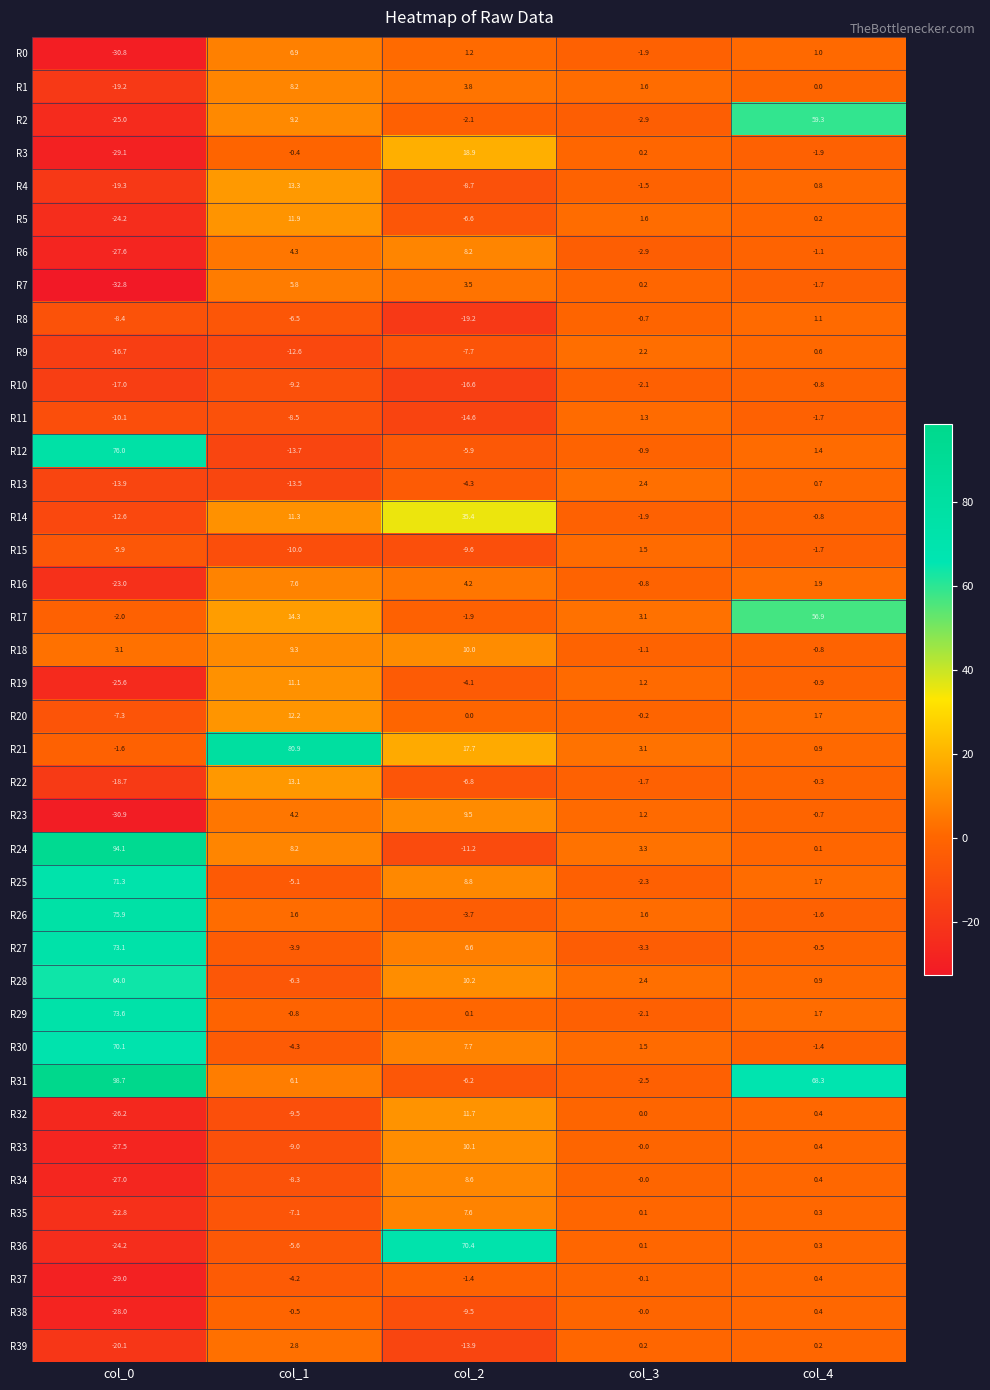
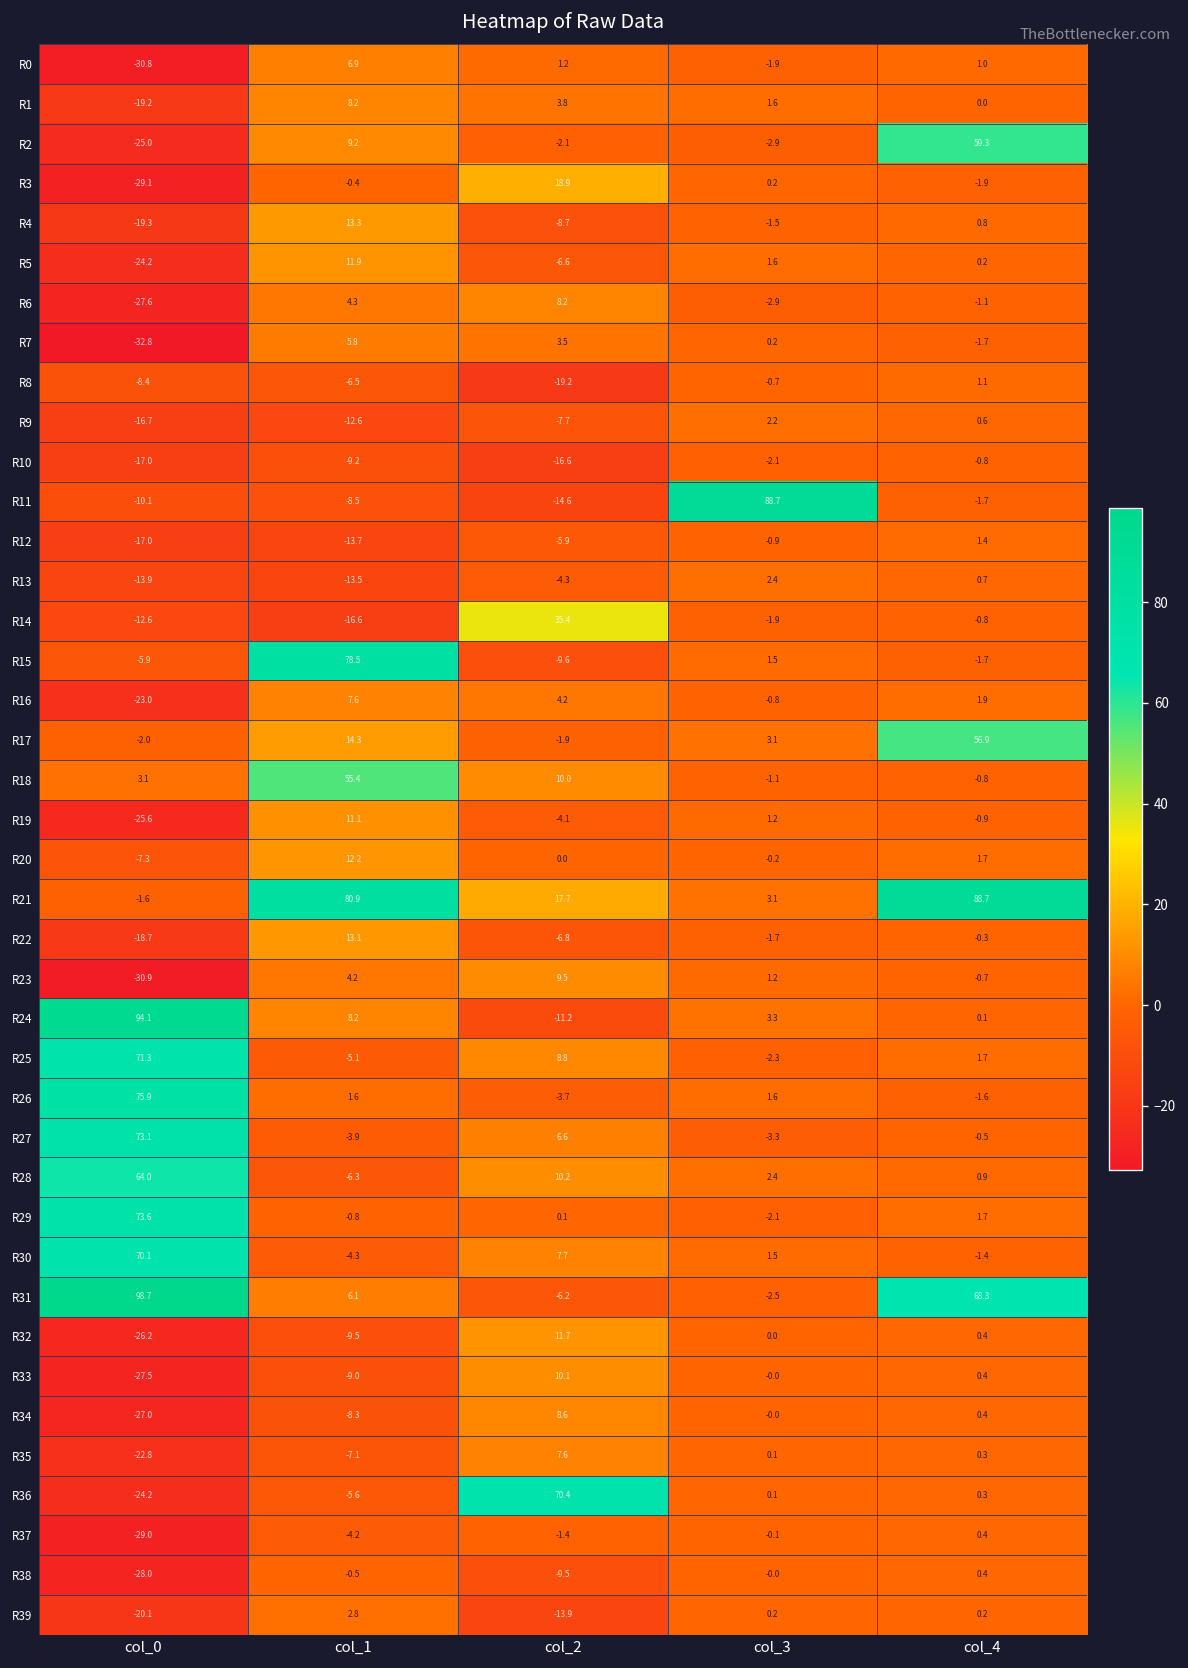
  {
    "R0": {
      "col_0": -30.8,
      "col_1": 6.9,
      "col_2": 1.2,
      "col_3": -1.9,
      "col_4": 1.0
    },
    "R1": {
      "col_0": -19.2,
      "col_1": 8.2,
      "col_2": 3.8,
      "col_3": 1.6,
      "col_4": 0.0
    },
    "R2": {
      "col_0": -25.0,
      "col_1": 9.2,
      "col_2": -2.1,
      "col_3": -2.9,
      "col_4": 59.3
    },
    "R3": {
      "col_0": -29.1,
      "col_1": -0.4,
      "col_2": 18.9,
      "col_3": 0.2,
      "col_4": -1.9
    },
    "R4": {
      "col_0": -19.3,
      "col_1": 13.3,
      "col_2": -8.7,
      "col_3": -1.5,
      "col_4": 0.8
    },
    "R5": {
      "col_0": -24.2,
      "col_1": 11.9,
      "col_2": -6.6,
      "col_3": 1.6,
      "col_4": 0.2
    },
    "R6": {
      "col_0": -27.6,
      "col_1": 4.3,
      "col_2": 8.2,
      "col_3": -2.9,
      "col_4": -1.1
    },
    "R7": {
      "col_0": -32.8,
      "col_1": 5.8,
      "col_2": 3.5,
      "col_3": 0.2,
      "col_4": -1.7
    },
    "R8": {
      "col_0": -8.4,
      "col_1": -6.5,
      "col_2": -19.2,
      "col_3": -0.7,
      "col_4": 1.1
    },
    "R9": {
      "col_0": -16.7,
      "col_1": -12.6,
      "col_2": -7.7,
      "col_3": 2.2,
      "col_4": 0.6
    },
    "R10": {
      "col_0": -17.0,
      "col_1": -9.2,
      "col_2": -16.6,
      "col_3": -2.1,
      "col_4": -0.8
    },
    "R11": {
      "col_0": -10.1,
      "col_1": -8.5,
      "col_2": -14.6,
-     "col_3": 1.3,
+     "col_3": 88.7,
      "col_4": -1.7
    },
    "R12": {
-     "col_0": 76.0,
+     "col_0": -17.0,
      "col_1": -13.7,
      "col_2": -5.9,
      "col_3": -0.9,
      "col_4": 1.4
    },
    "R13": {
      "col_0": -13.9,
      "col_1": -13.5,
      "col_2": -4.3,
      "col_3": 2.4,
      "col_4": 0.7
    },
    "R14": {
      "col_0": -12.6,
-     "col_1": 11.3,
+     "col_1": -16.6,
      "col_2": 35.4,
      "col_3": -1.9,
      "col_4": -0.8
    },
    "R15": {
      "col_0": -5.9,
-     "col_1": -10.0,
+     "col_1": 78.5,
      "col_2": -9.6,
      "col_3": 1.5,
      "col_4": -1.7
    },
    "R16": {
      "col_0": -23.0,
      "col_1": 7.6,
      "col_2": 4.2,
      "col_3": -0.8,
      "col_4": 1.9
    },
    "R17": {
      "col_0": -2.0,
      "col_1": 14.3,
      "col_2": -1.9,
      "col_3": 3.1,
      "col_4": 56.9
    },
    "R18": {
      "col_0": 3.1,
-     "col_1": 9.3,
+     "col_1": 55.4,
      "col_2": 10.0,
      "col_3": -1.1,
      "col_4": -0.8
    },
    "R19": {
      "col_0": -25.6,
      "col_1": 11.1,
      "col_2": -4.1,
      "col_3": 1.2,
      "col_4": -0.9
    },
    "R20": {
      "col_0": -7.3,
      "col_1": 12.2,
      "col_2": 0.0,
      "col_3": -0.2,
      "col_4": 1.7
    },
    "R21": {
      "col_0": -1.6,
      "col_1": 80.9,
      "col_2": 17.7,
      "col_3": 3.1,
-     "col_4": 0.9
+     "col_4": 88.7
    },
    "R22": {
      "col_0": -18.7,
      "col_1": 13.1,
      "col_2": -6.8,
      "col_3": -1.7,
      "col_4": -0.3
    },
    "R23": {
      "col_0": -30.9,
      "col_1": 4.2,
      "col_2": 9.5,
      "col_3": 1.2,
      "col_4": -0.7
    },
    "R24": {
      "col_0": 94.1,
      "col_1": 8.2,
      "col_2": -11.2,
      "col_3": 3.3,
      "col_4": 0.1
    },
    "R25": {
      "col_0": 71.3,
      "col_1": -5.1,
      "col_2": 8.8,
      "col_3": -2.3,
      "col_4": 1.7
    },
    "R26": {
      "col_0": 75.9,
      "col_1": 1.6,
      "col_2": -3.7,
      "col_3": 1.6,
      "col_4": -1.6
    },
    "R27": {
      "col_0": 73.1,
      "col_1": -3.9,
      "col_2": 6.6,
      "col_3": -3.3,
      "col_4": -0.5
    },
    "R28": {
      "col_0": 64.0,
      "col_1": -6.3,
      "col_2": 10.2,
      "col_3": 2.4,
      "col_4": 0.9
    },
    "R29": {
      "col_0": 73.6,
      "col_1": -0.8,
      "col_2": 0.1,
      "col_3": -2.1,
      "col_4": 1.7
    },
    "R30": {
      "col_0": 70.1,
      "col_1": -4.3,
      "col_2": 7.7,
      "col_3": 1.5,
      "col_4": -1.4
    },
    "R31": {
      "col_0": 98.7,
      "col_1": 6.1,
      "col_2": -6.2,
      "col_3": -2.5,
      "col_4": 68.3
    },
    "R32": {
      "col_0": -26.2,
      "col_1": -9.5,
      "col_2": 11.7,
      "col_3": 0.0,
      "col_4": 0.4
    },
    "R33": {
      "col_0": -27.5,
      "col_1": -9.0,
      "col_2": 10.1,
      "col_3": -0.0,
      "col_4": 0.4
    },
    "R34": {
      "col_0": -27.0,
      "col_1": -8.3,
      "col_2": 8.6,
      "col_3": -0.0,
      "col_4": 0.4
    },
    "R35": {
      "col_0": -22.8,
      "col_1": -7.1,
      "col_2": 7.6,
      "col_3": 0.1,
      "col_4": 0.3
    },
    "R36": {
      "col_0": -24.2,
      "col_1": -5.6,
      "col_2": 70.4,
      "col_3": 0.1,
      "col_4": 0.3
    },
    "R37": {
      "col_0": -29.0,
      "col_1": -4.2,
      "col_2": -1.4,
      "col_3": -0.1,
      "col_4": 0.4
    },
    "R38": {
      "col_0": -28.0,
      "col_1": -0.5,
      "col_2": -9.5,
      "col_3": -0.0,
      "col_4": 0.4
    },
    "R39": {
      "col_0": -20.1,
      "col_1": 2.8,
      "col_2": -13.9,
      "col_3": 0.2,
      "col_4": 0.2
    }
  }
